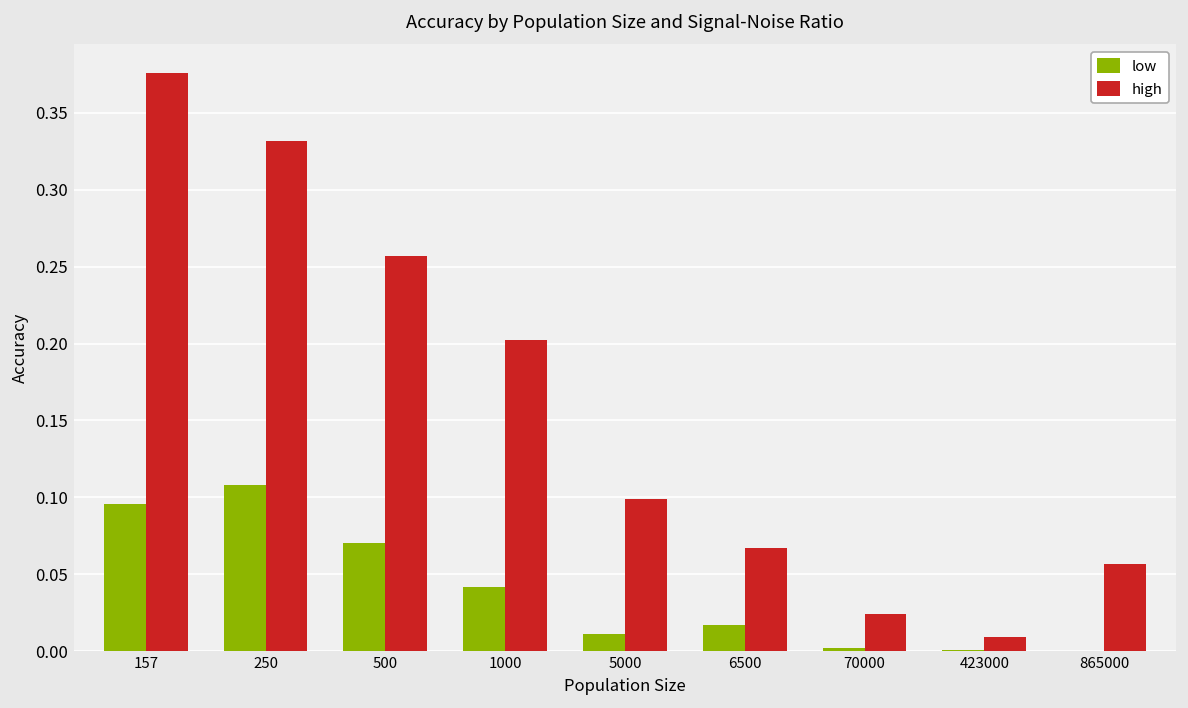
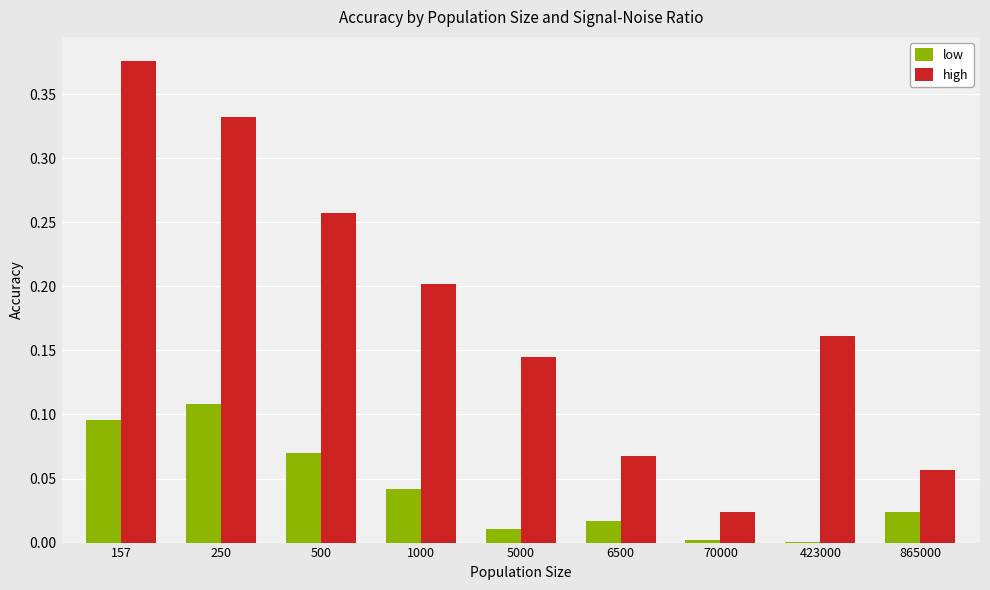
  {
    "low": {
      "157": 0.096,
      "250": 0.108,
      "500": 0.070,
      "1000": 0.042,
      "5000": 0.011,
      "6500": 0.017,
-     "865000": 0.000
+     "865000": 0.024
    },
    "high": {
      "157": 0.376,
      "250": 0.332,
      "500": 0.257,
      "1000": 0.202,
-     "5000": 0.099,
+     "5000": 0.145,
      "6500": 0.067,
      "70000": 0.024,
-     "423000": 0.009,
+     "423000": 0.161,
      "865000": 0.057
    }
  }
